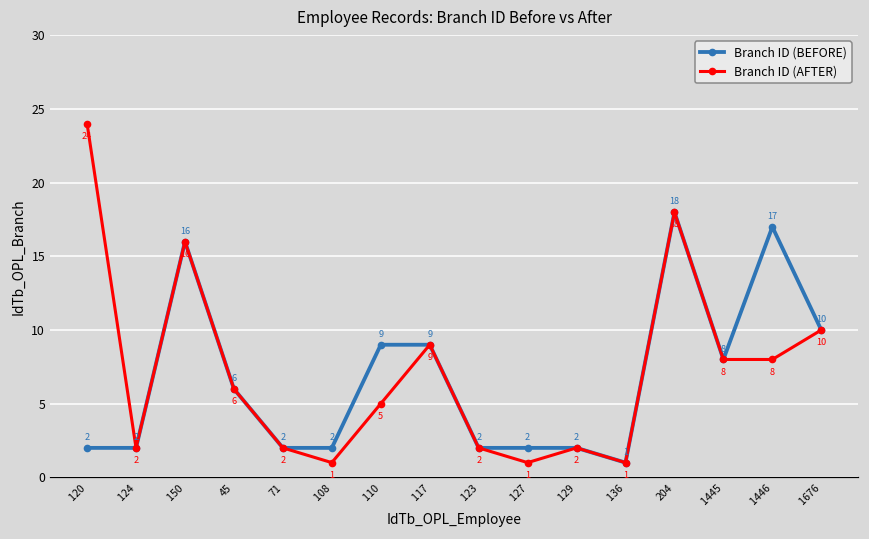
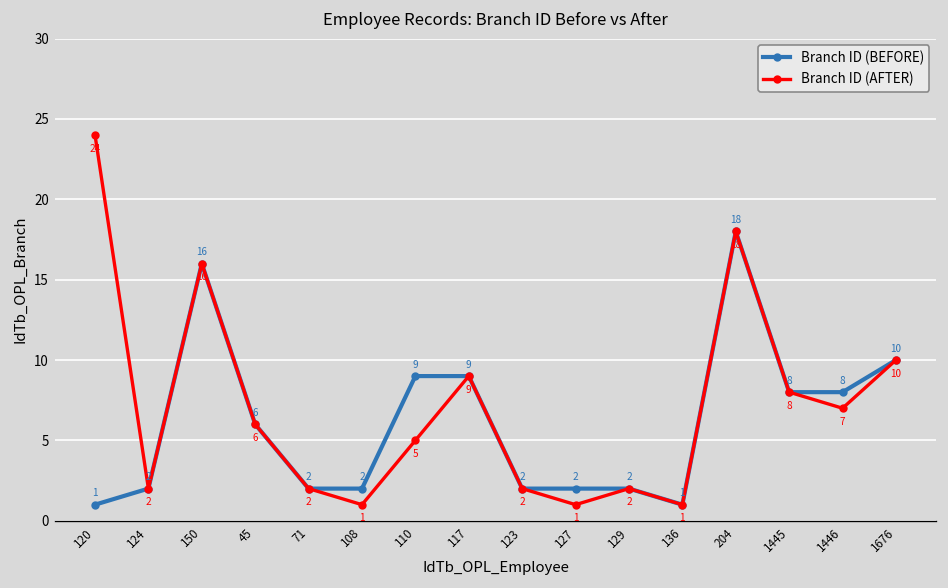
  {
    "Branch ID (BEFORE)": {
-     "120": 2,
+     "120": 1,
      "108": 2,
      "110": 9,
      "127": 2,
-     "1446": 17
+     "1446": 8
    },
    "Branch ID (AFTER)": {
      "120": 24,
      "108": 1,
      "110": 5,
      "127": 1,
-     "1446": 8
+     "1446": 7
    }
  }
